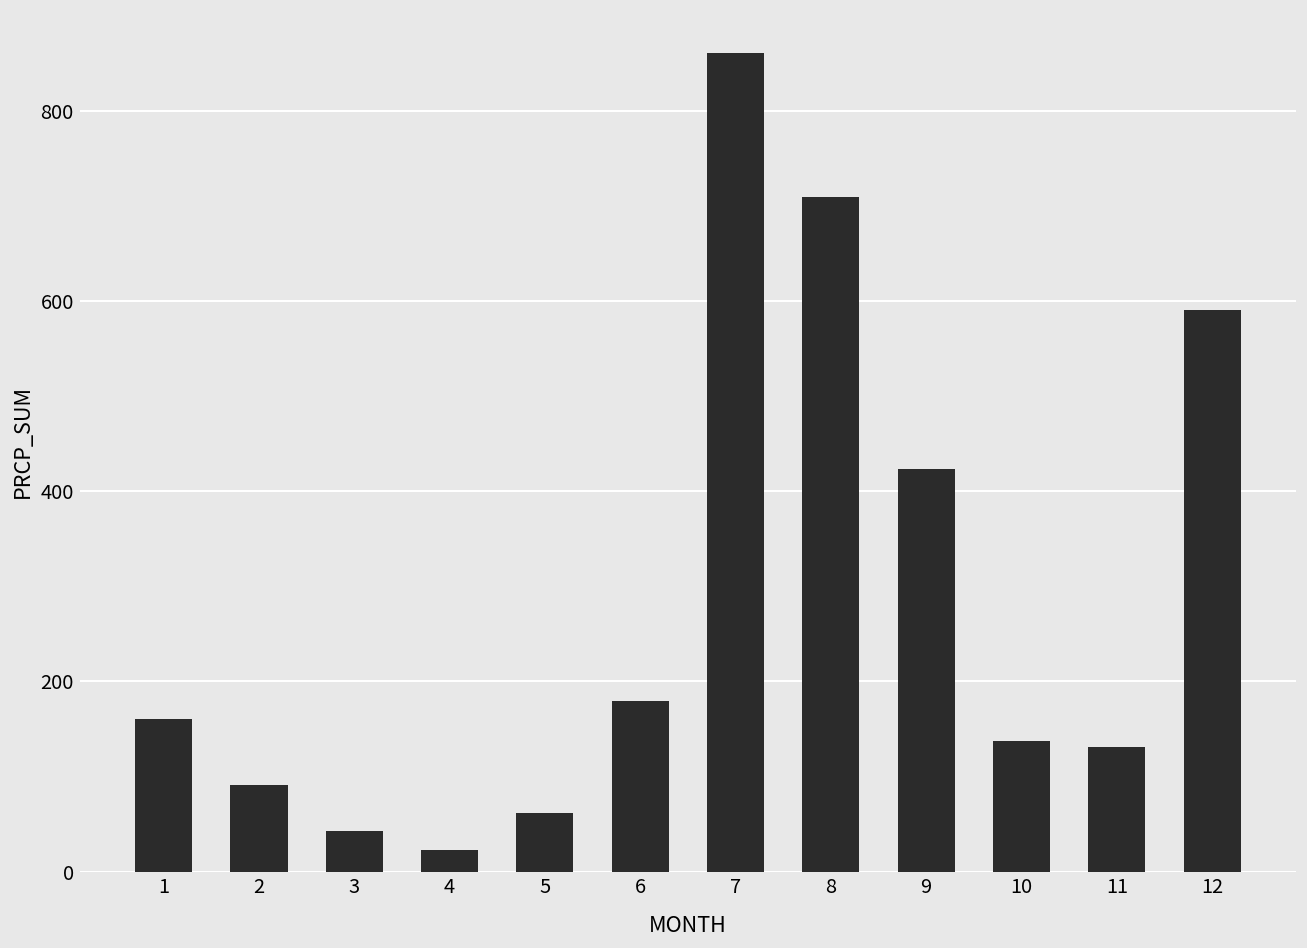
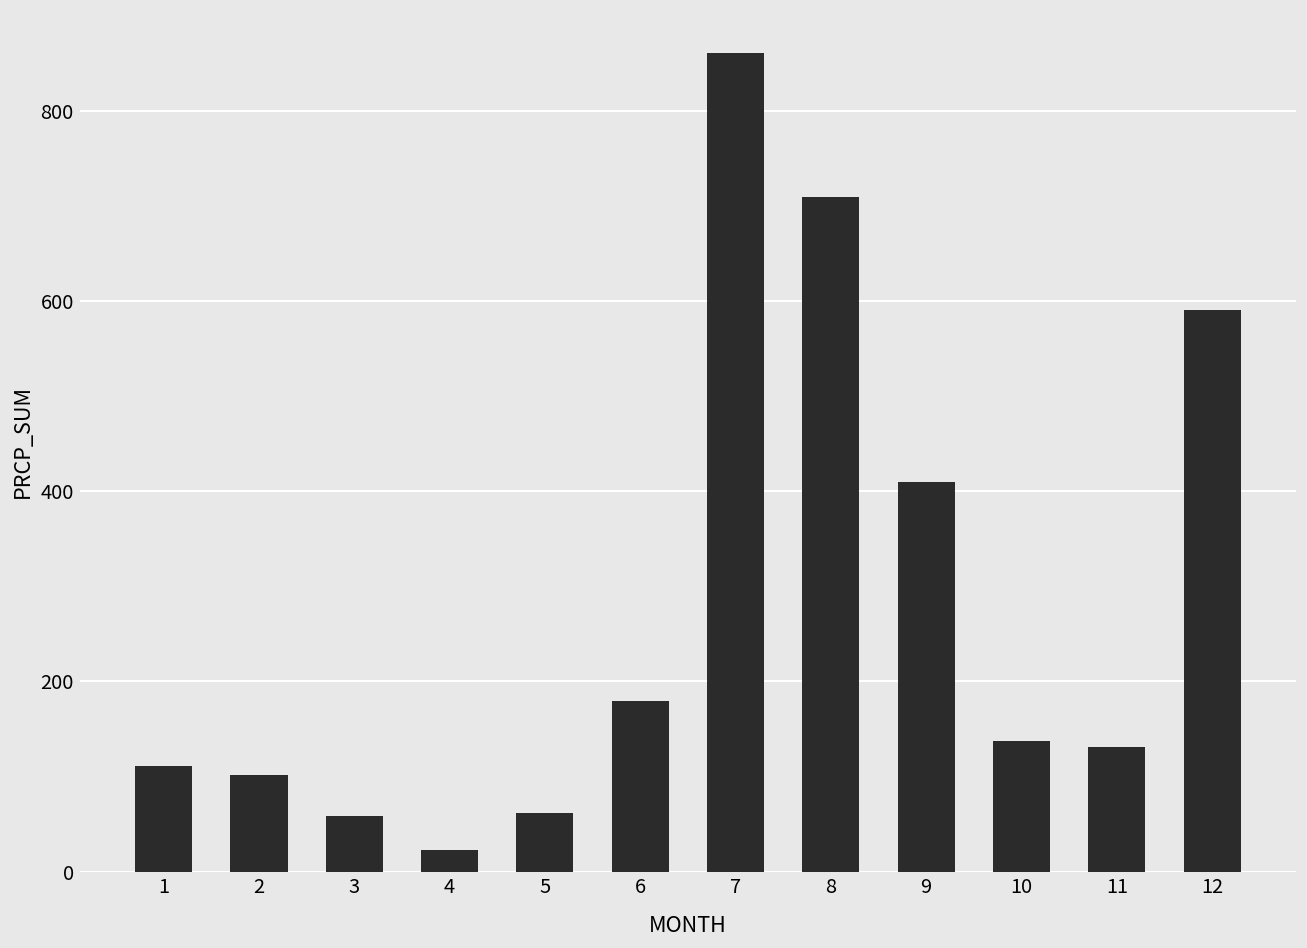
  {
-   "1": 160,
-   "2": 90,
-   "3": 40,
+   "1": 110,
+   "2": 100,
+   "3": 60,
    "4": 20,
    "5": 60,
    "6": 180,
    "7": 860,
    "8": 710,
-   "9": 420,
+   "9": 410,
    "10": 140,
    "11": 130,
    "12": 590
  }
